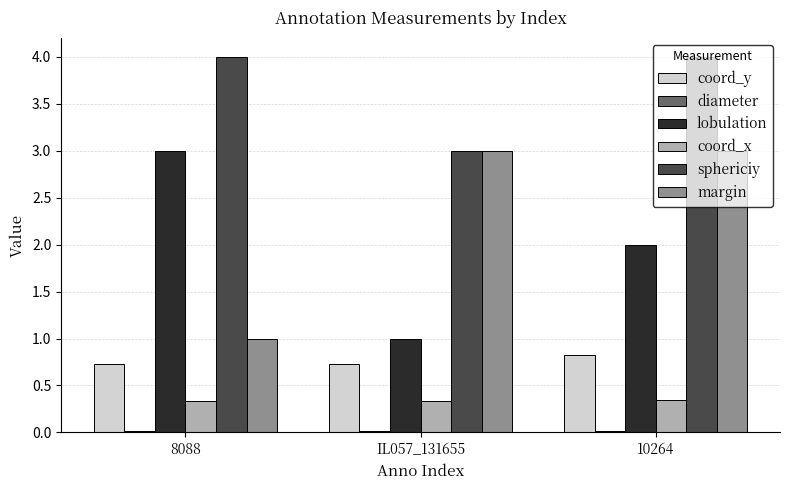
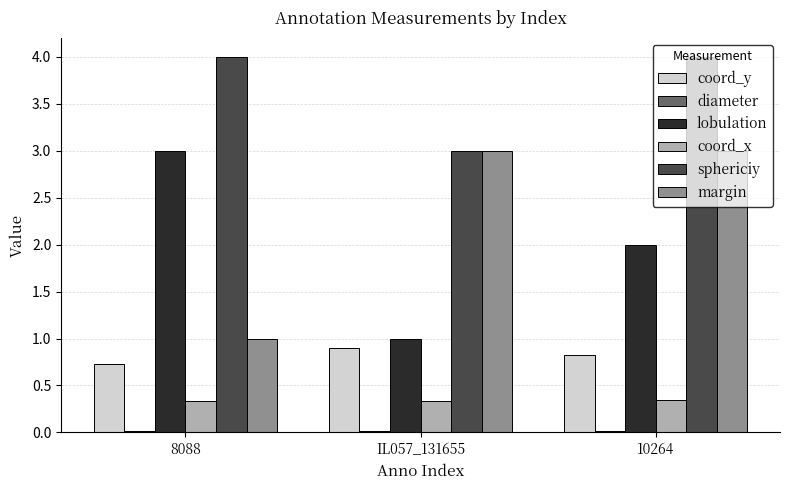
  {
    "coord_y": {
      "8088": 0.7,
-     "IL057_131655": 0.7,
+     "IL057_131655": 0.9,
      "10264": 0.8
    }
  }
